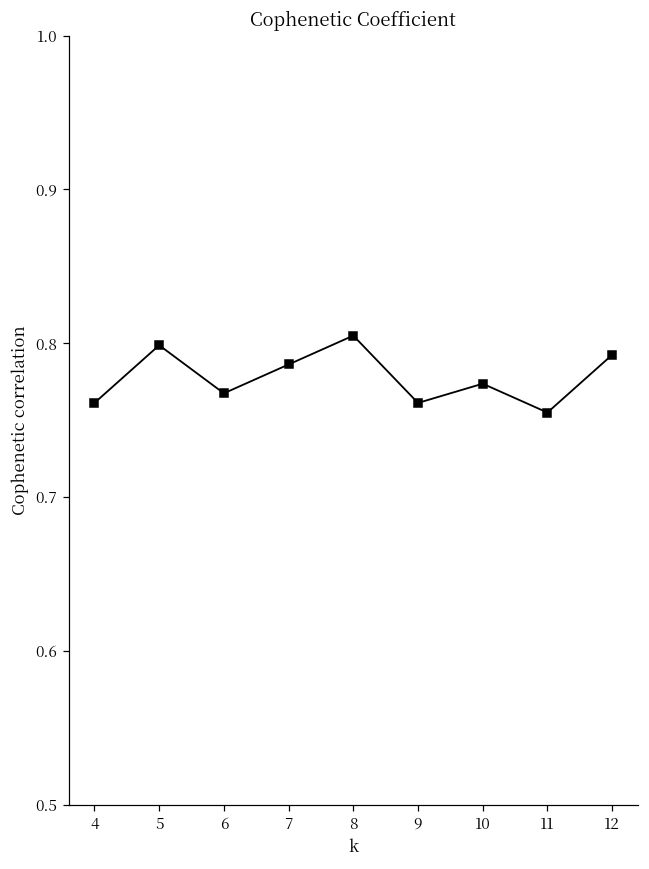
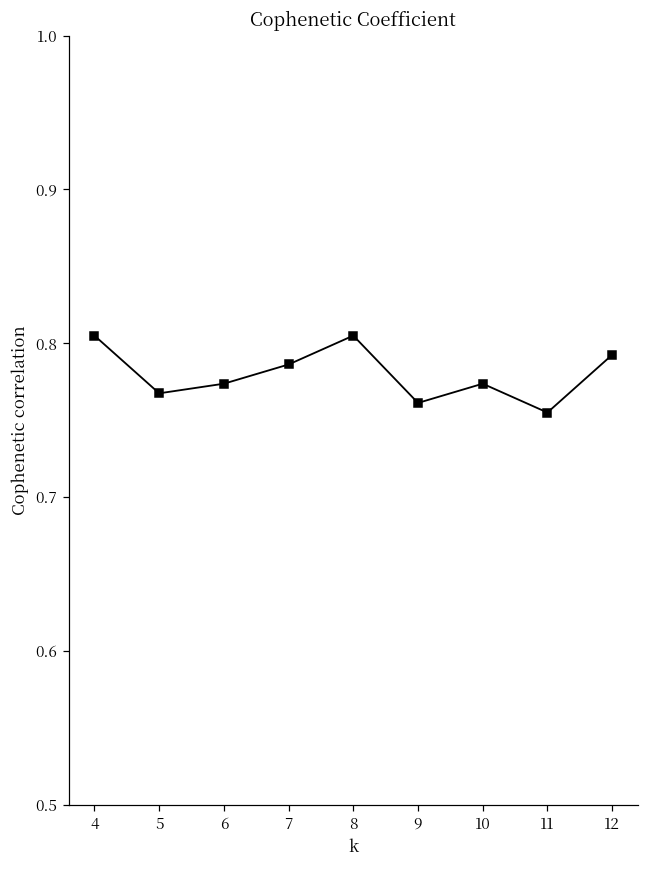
  {
-   "4": 0.761,
-   "5": 0.799,
-   "6": 0.768,
+   "4": 0.805,
+   "5": 0.768,
+   "6": 0.774,
    "7": 0.786,
    "8": 0.805,
    "9": 0.761,
    "10": 0.774,
    "11": 0.755,
    "12": 0.793
  }
